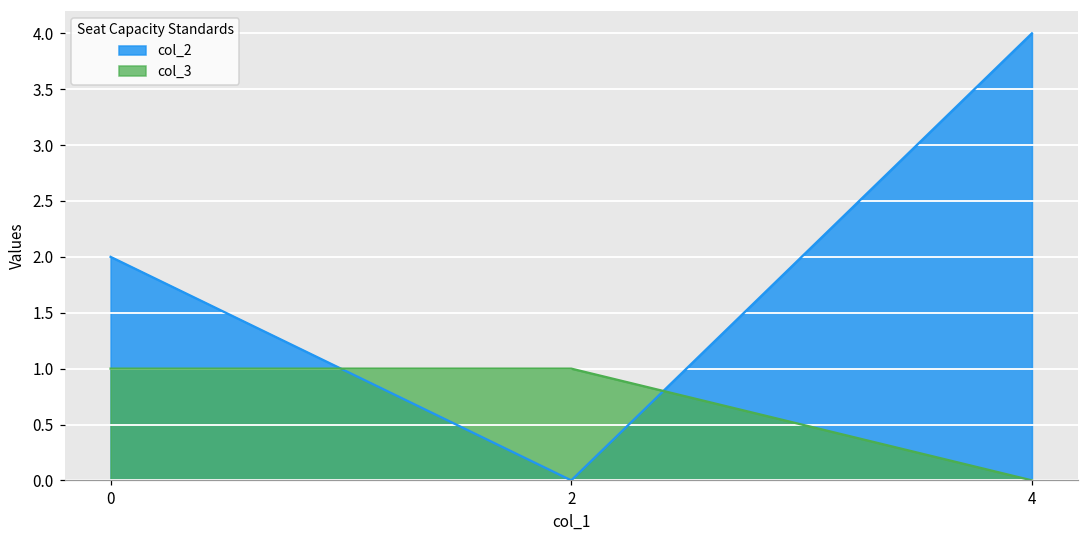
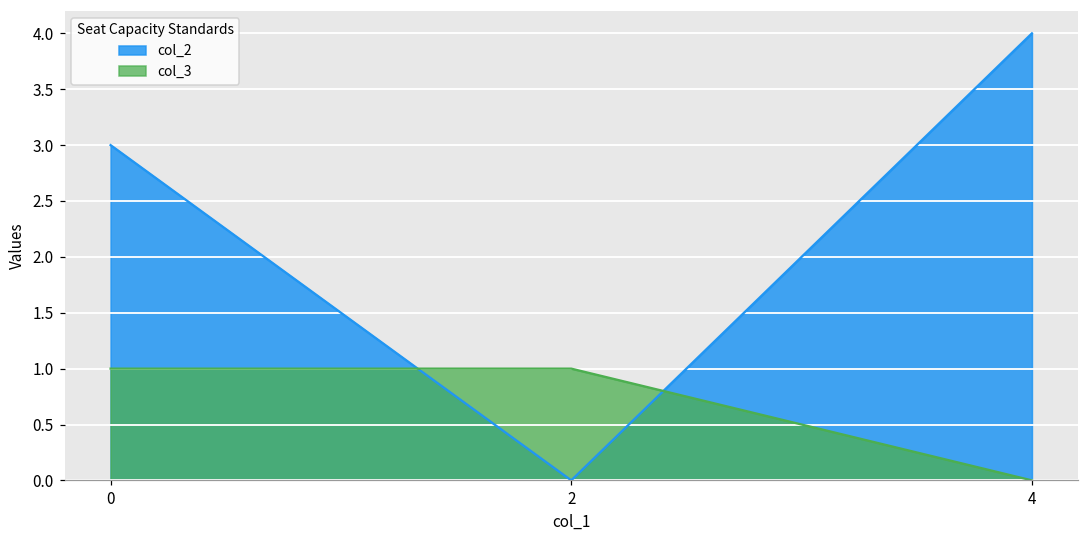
  {
    "col_2": {
-     "0": 2,
+     "0": 3,
      "2": 0,
      "4": 4
    },
    "col_3": {
      "0": 1,
      "2": 1,
      "4": 0
    }
  }
